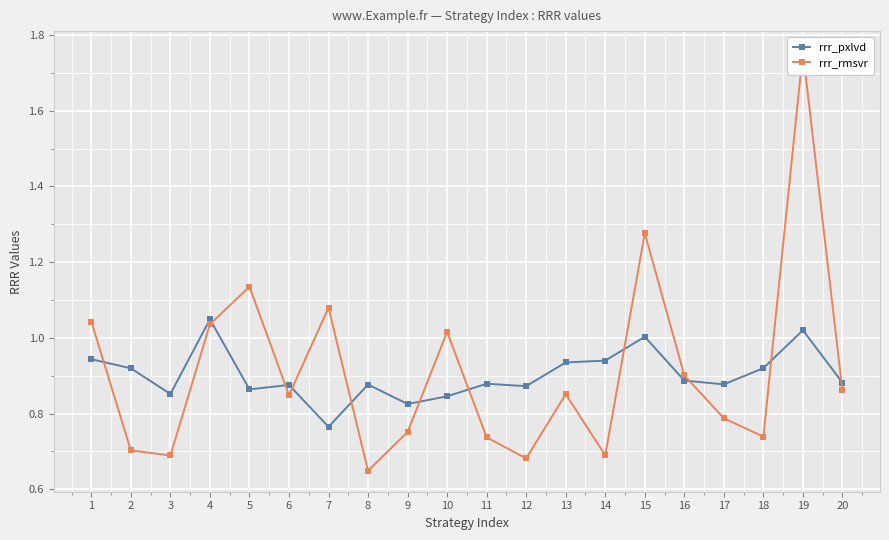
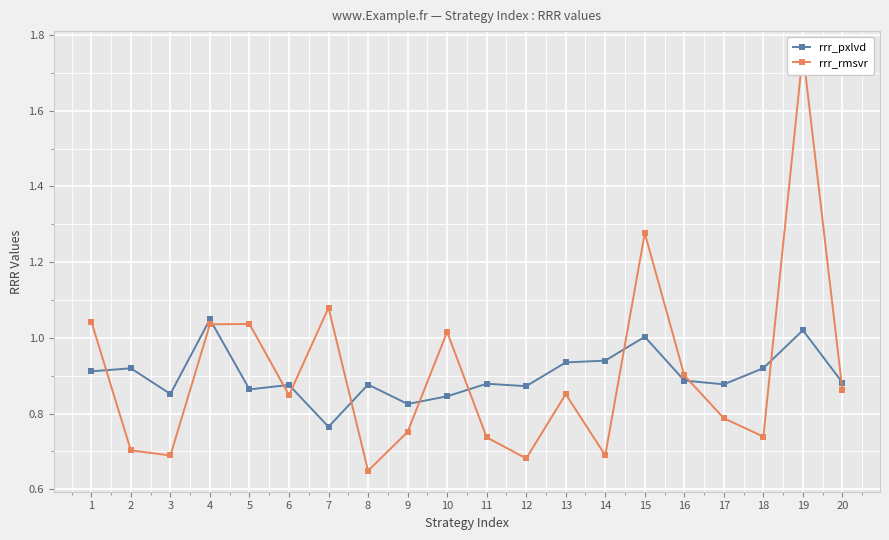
  {
    "rrr_pxlvd": {
-     "1": 0.94,
+     "1": 0.91,
      "2": 0.92,
      "3": 0.85,
      "4": 1.05,
      "5": 0.86,
      "6": 0.88,
      "7": 0.77,
      "8": 0.88,
      "9": 0.83,
      "10": 0.85,
      "11": 0.88,
      "12": 0.87,
      "13": 0.94,
      "14": 0.94,
      "15": 1.00,
      "16": 0.89,
      "17": 0.88,
      "18": 0.92,
      "19": 1.02,
      "20": 0.88
    },
    "rrr_rmsvr": {
      "1": 1.04,
      "2": 0.70,
      "3": 0.69,
      "4": 1.04,
-     "5": 1.14,
+     "5": 1.04,
      "6": 0.85,
      "7": 1.08,
      "8": 0.65,
      "9": 0.75,
      "10": 1.02,
      "11": 0.74,
      "12": 0.68,
      "13": 0.85,
      "14": 0.69,
      "15": 1.28,
      "16": 0.90,
      "17": 0.79,
      "18": 0.74,
      "20": 0.86
    }
  }
